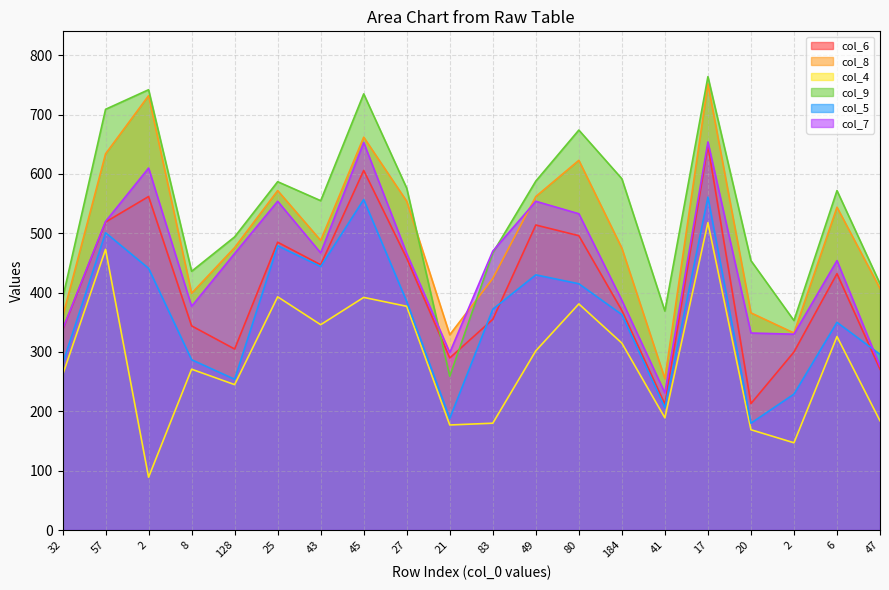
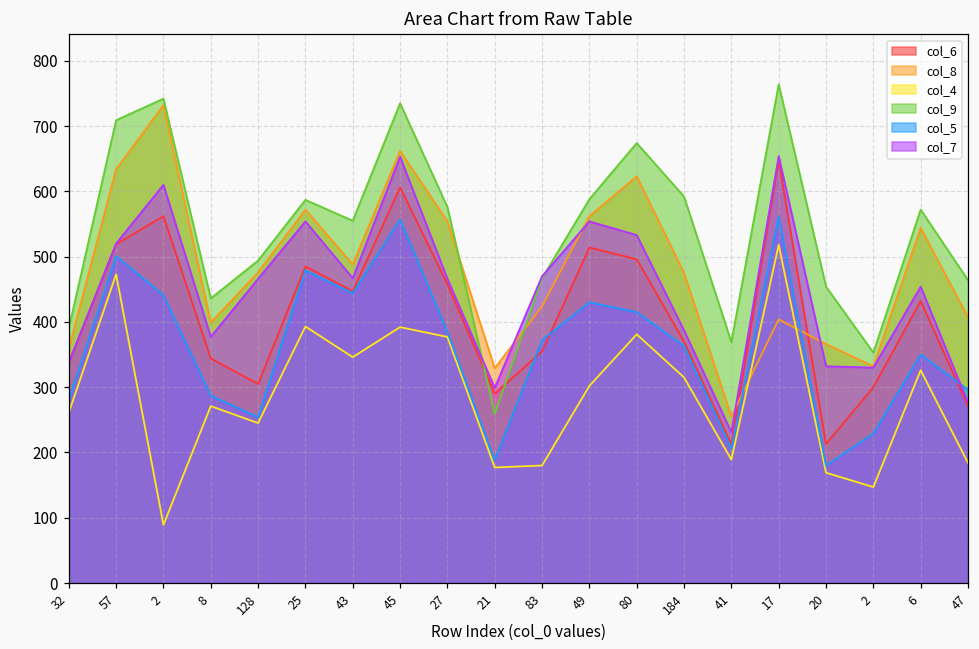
  {
    "col_6": {
      "8": 340,
      "128": 310,
      "25": 490,
      "45": 610,
      "27": 460,
      "21": 290,
      "83": 360,
      "49": 510,
      "80": 500,
      "184": 370,
      "41": 210,
      "17": 650,
      "20": 210,
      "6": 430,
      "47": 270
    },
    "col_8": {
      "32": 360,
      "57": 630,
      "8": 400,
      "128": 480,
      "25": 570,
      "43": 490,
      "45": 660,
      "27": 550,
      "21": 330,
      "83": 420,
      "49": 560,
      "80": 620,
      "184": 480,
      "41": 260,
-     "17": 750,
+     "17": 400,
      "20": 370,
      "6": 540,
      "47": 410
    },
    "col_4": {
      "32": 260,
      "57": 470,
      "8": 270,
      "128": 250,
      "25": 390,
      "43": 350,
      "45": 390,
      "27": 380,
      "21": 180,
      "83": 180,
      "49": 300,
      "80": 380,
      "184": 320,
      "41": 190,
      "17": 520,
      "20": 170,
      "6": 330,
      "47": 180
    },
    "col_9": {
      "32": 390,
      "57": 710,
      "8": 440,
      "128": 490,
      "25": 590,
      "43": 560,
      "45": 740,
      "27": 580,
      "21": 260,
      "49": 590,
      "80": 670,
      "184": 590,
      "41": 370,
      "17": 760,
      "20": 450,
      "6": 570,
-     "47": 420
+     "47": 460
    },
    "col_5": {
      "32": 280,
      "57": 500,
      "8": 290,
      "128": 250,
      "25": 480,
      "45": 560,
      "27": 390,
      "21": 190,
      "83": 370,
      "49": 430,
      "80": 420,
      "184": 360,
      "41": 210,
      "17": 560,
      "20": 180,
      "6": 350,
      "47": 300
    },
    "col_7": {
      "8": 380,
      "128": 470,
      "25": 550,
      "43": 470,
      "45": 650,
      "27": 470,
      "21": 300,
      "49": 550,
      "80": 530,
      "184": 390,
      "41": 230,
      "17": 650,
      "20": 330,
      "6": 450,
      "47": 280
    }
  }
